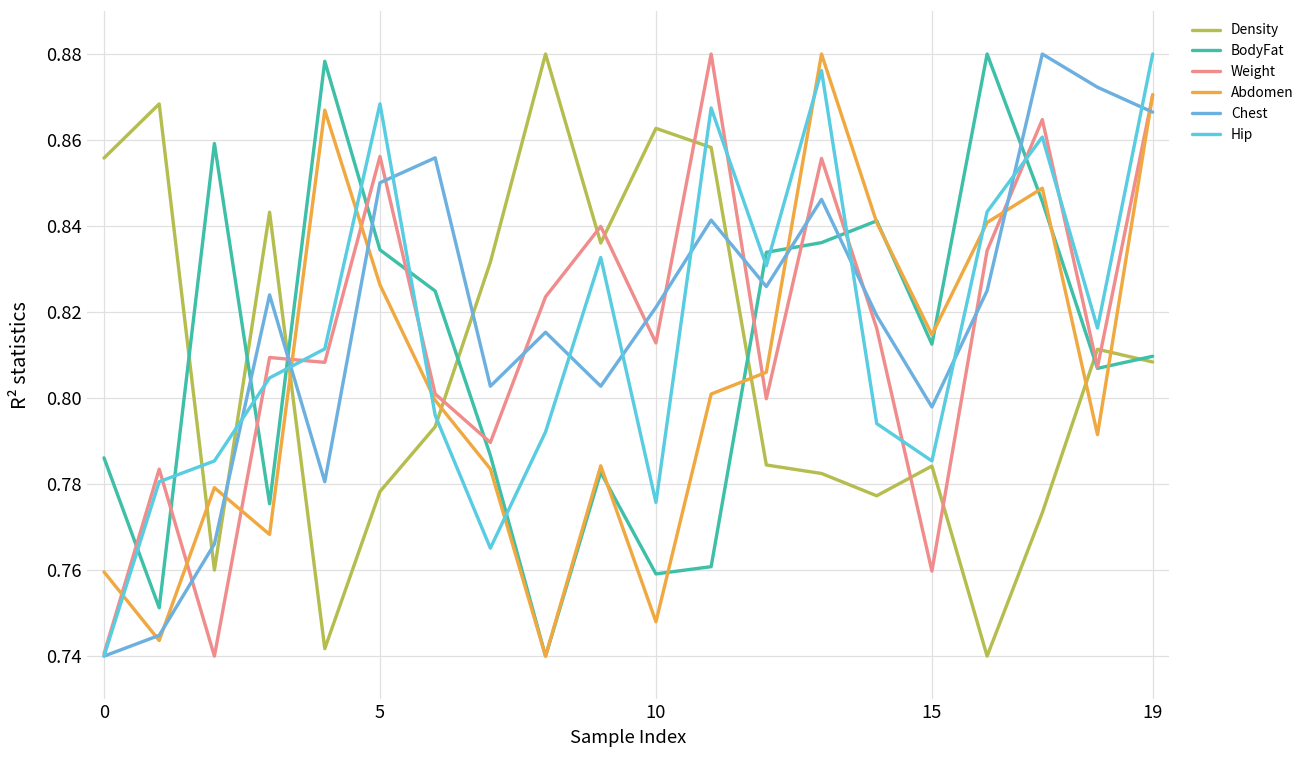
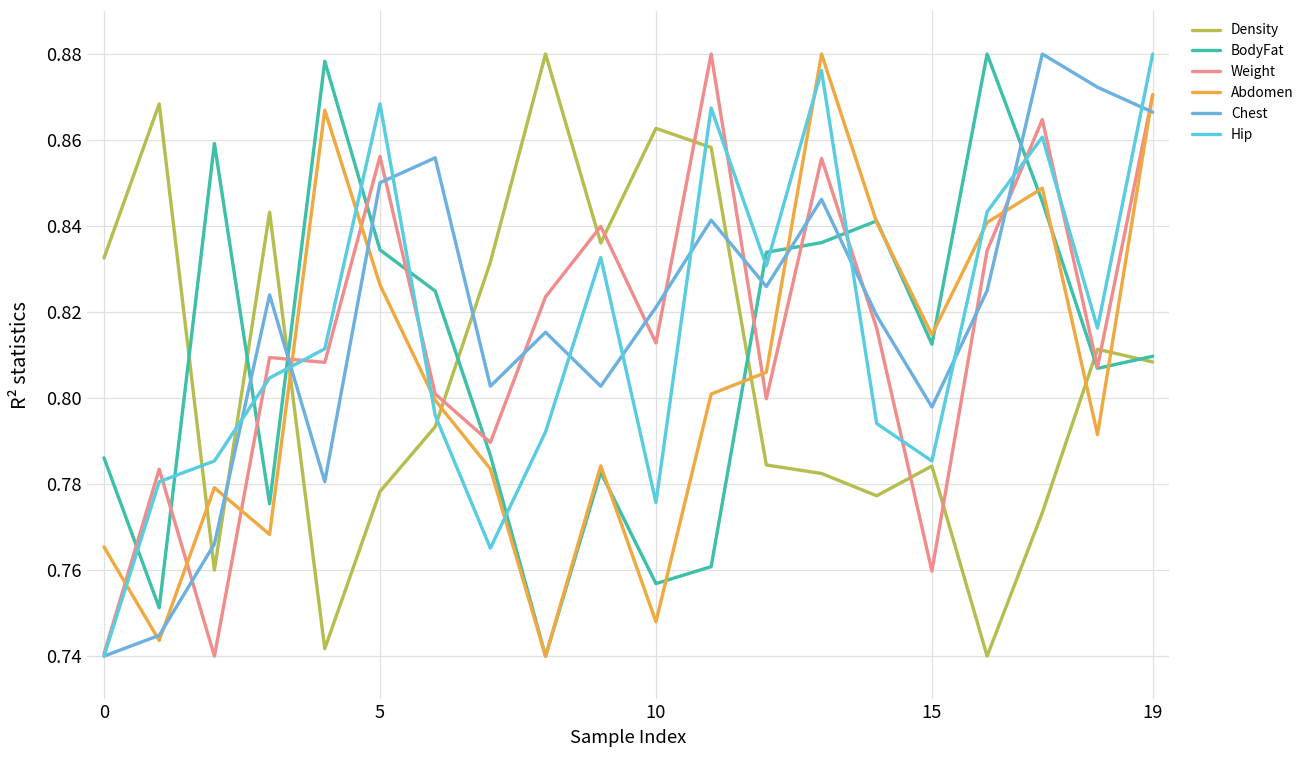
  {
    "Density": {
-     "0": 0.856,
+     "0": 0.833,
      "5": 0.778,
      "10": 0.863,
      "15": 0.784,
      "19": 0.808
    },
    "BodyFat": {
      "0": 0.786,
      "5": 0.834,
-     "10": 0.759,
+     "10": 0.757,
      "15": 0.813,
      "19": 0.810
    },
    "Weight": {
      "5": 0.856,
      "10": 0.813,
      "15": 0.760
    },
    "Abdomen": {
-     "0": 0.760,
+     "0": 0.765,
      "5": 0.826,
      "10": 0.748,
      "15": 0.815
    }
  }
